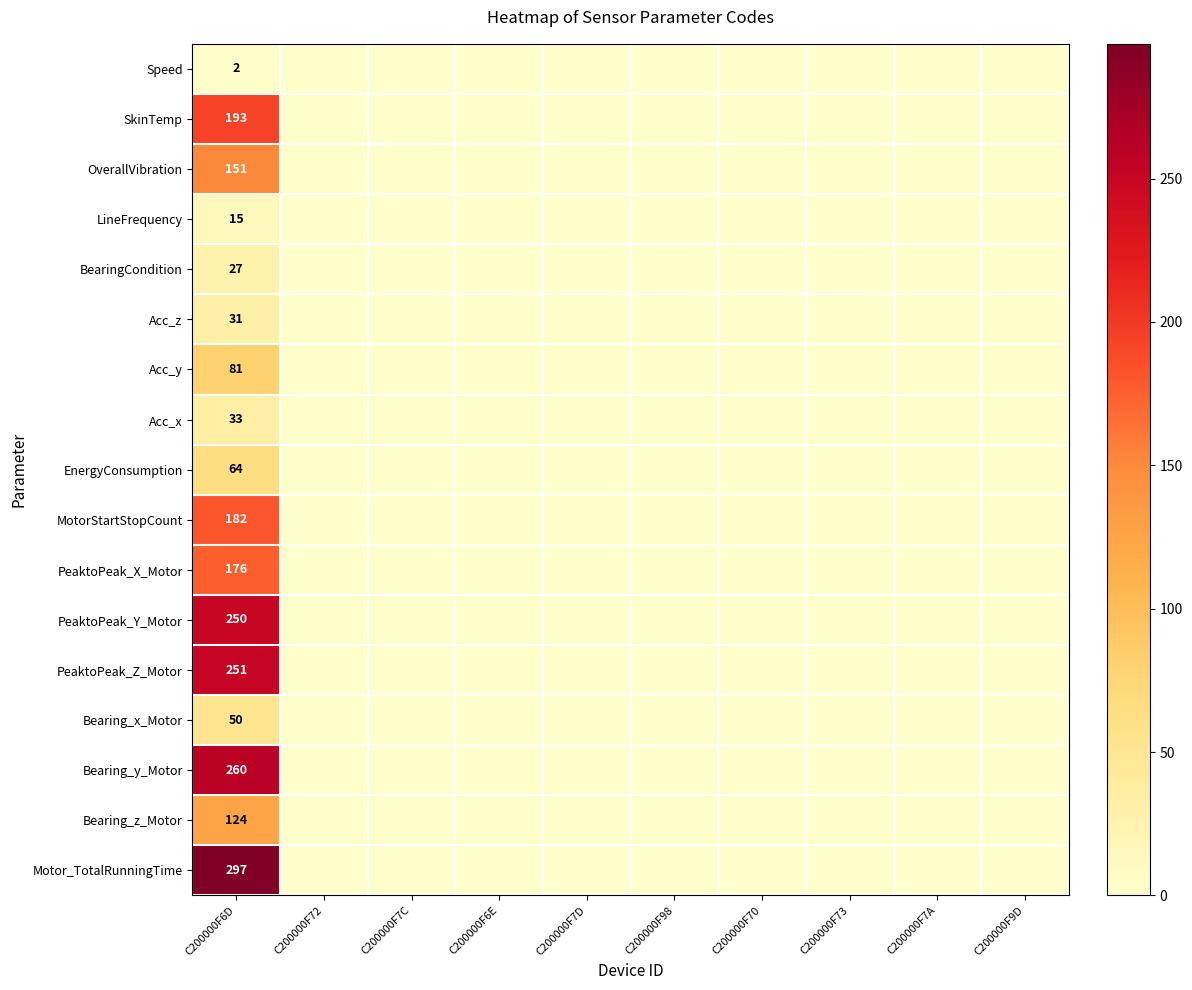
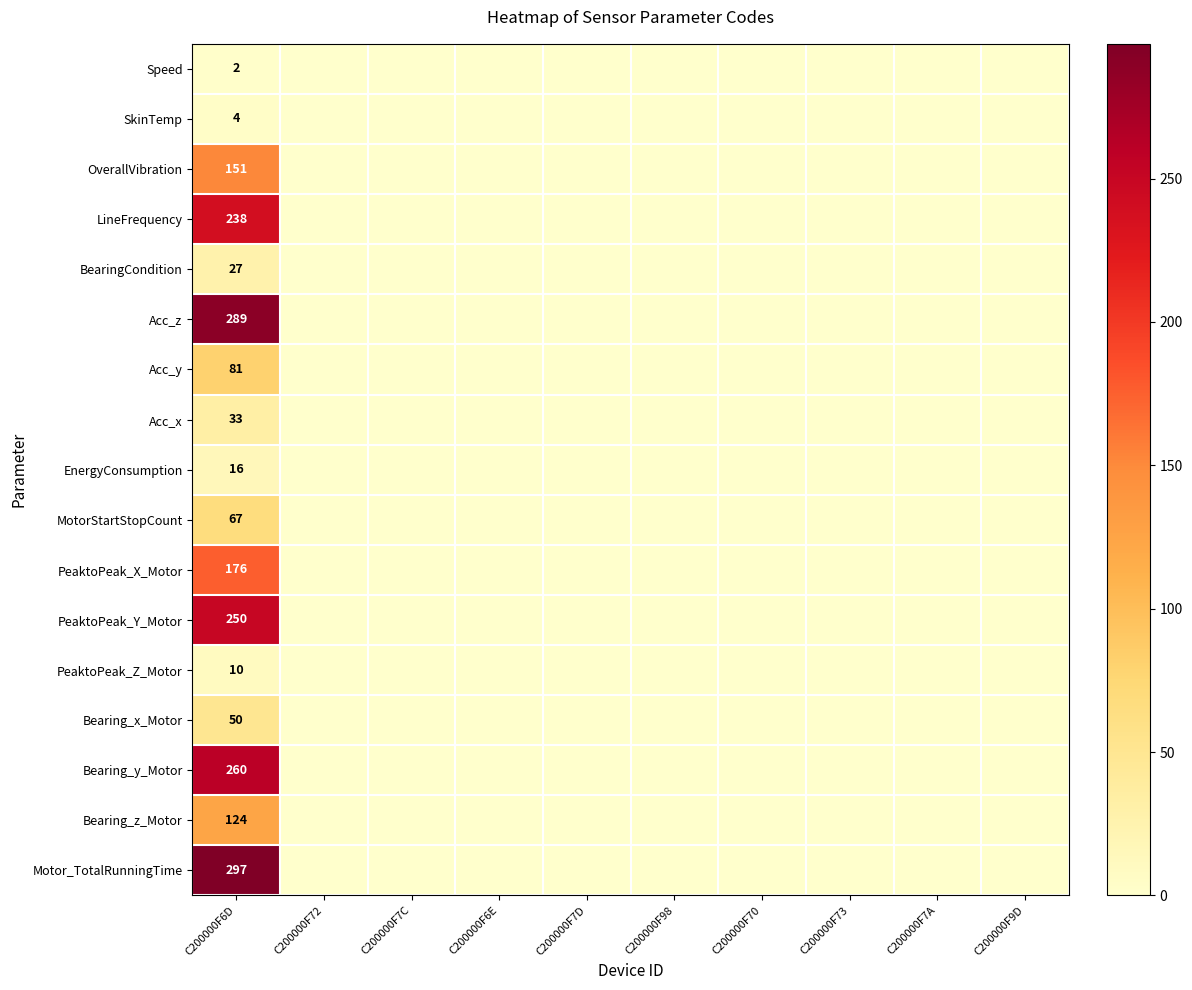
  {
    "Speed": {
      "C200000F6D": 2
    },
    "SkinTemp": {
-     "C200000F6D": 193
+     "C200000F6D": 4
    },
    "OverallVibration": {
      "C200000F6D": 151
    },
    "LineFrequency": {
-     "C200000F6D": 15
+     "C200000F6D": 238
    },
    "BearingCondition": {
      "C200000F6D": 27
    },
    "Acc_z": {
-     "C200000F6D": 31
+     "C200000F6D": 289
    },
    "Acc_y": {
      "C200000F6D": 81
    },
    "Acc_x": {
      "C200000F6D": 33
    },
    "EnergyConsumption": {
-     "C200000F6D": 64
+     "C200000F6D": 16
    },
    "MotorStartStopCount": {
-     "C200000F6D": 182
+     "C200000F6D": 67
    },
    "PeaktoPeak_X_Motor": {
      "C200000F6D": 176
    },
    "PeaktoPeak_Y_Motor": {
      "C200000F6D": 250
    },
    "PeaktoPeak_Z_Motor": {
-     "C200000F6D": 251
+     "C200000F6D": 10
    },
    "Bearing_x_Motor": {
      "C200000F6D": 50
    },
    "Bearing_y_Motor": {
      "C200000F6D": 260
    },
    "Bearing_z_Motor": {
      "C200000F6D": 124
    },
    "Motor_TotalRunningTime": {
      "C200000F6D": 297
    }
  }
